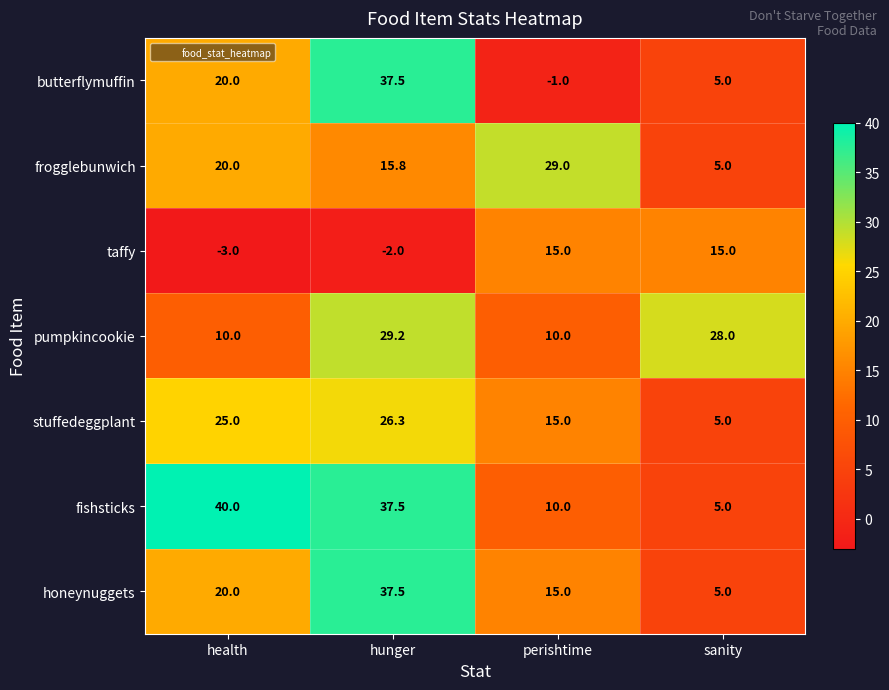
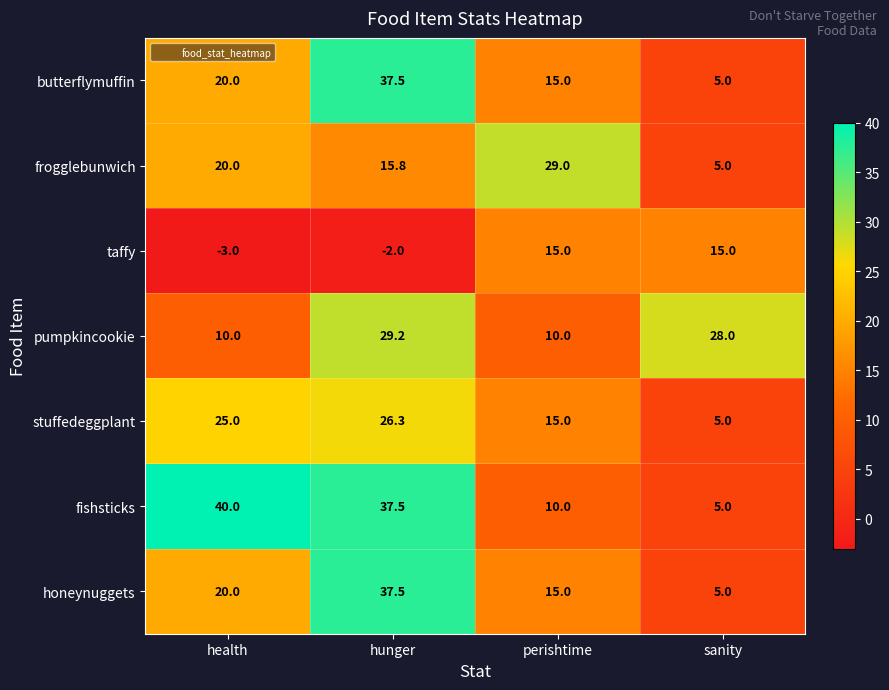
  {
    "butterflymuffin": {
      "health": 20.0,
      "hunger": 37.5,
-     "perishtime": -1.0,
+     "perishtime": 15.0,
      "sanity": 5.0
    },
    "frogglebunwich": {
      "health": 20.0,
      "hunger": 15.8,
      "perishtime": 29.0,
      "sanity": 5.0
    },
    "taffy": {
      "health": -3.0,
      "hunger": -2.0,
      "perishtime": 15.0,
      "sanity": 15.0
    },
    "pumpkincookie": {
      "health": 10.0,
      "hunger": 29.2,
      "perishtime": 10.0,
      "sanity": 28.0
    },
    "stuffedeggplant": {
      "health": 25.0,
      "hunger": 26.3,
      "perishtime": 15.0,
      "sanity": 5.0
    },
    "fishsticks": {
      "health": 40.0,
      "hunger": 37.5,
      "perishtime": 10.0,
      "sanity": 5.0
    },
    "honeynuggets": {
      "health": 20.0,
      "hunger": 37.5,
      "perishtime": 15.0,
      "sanity": 5.0
    }
  }
